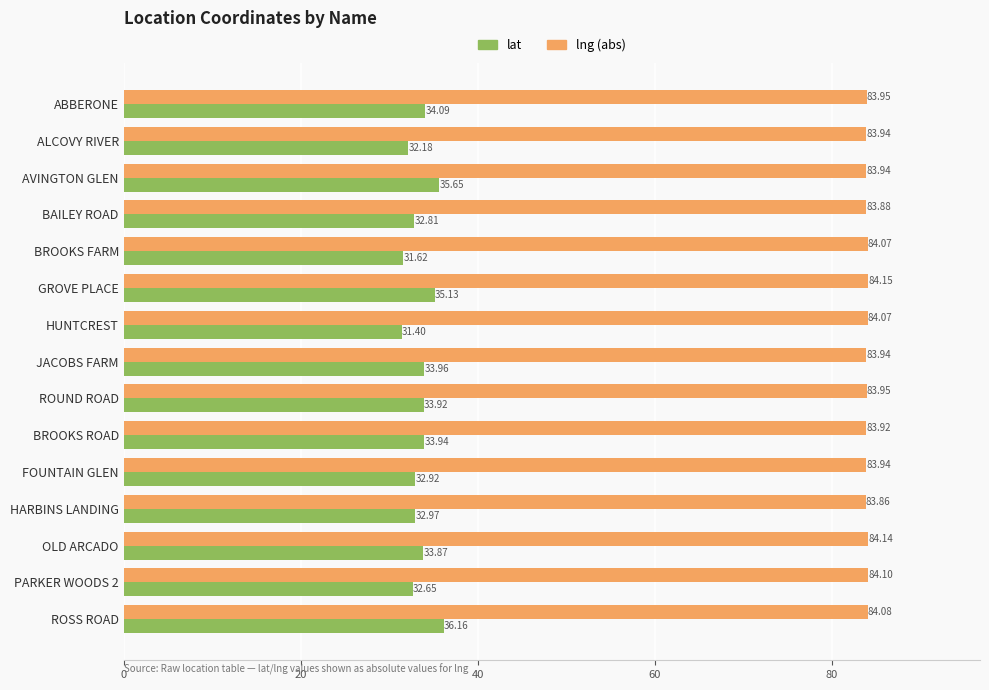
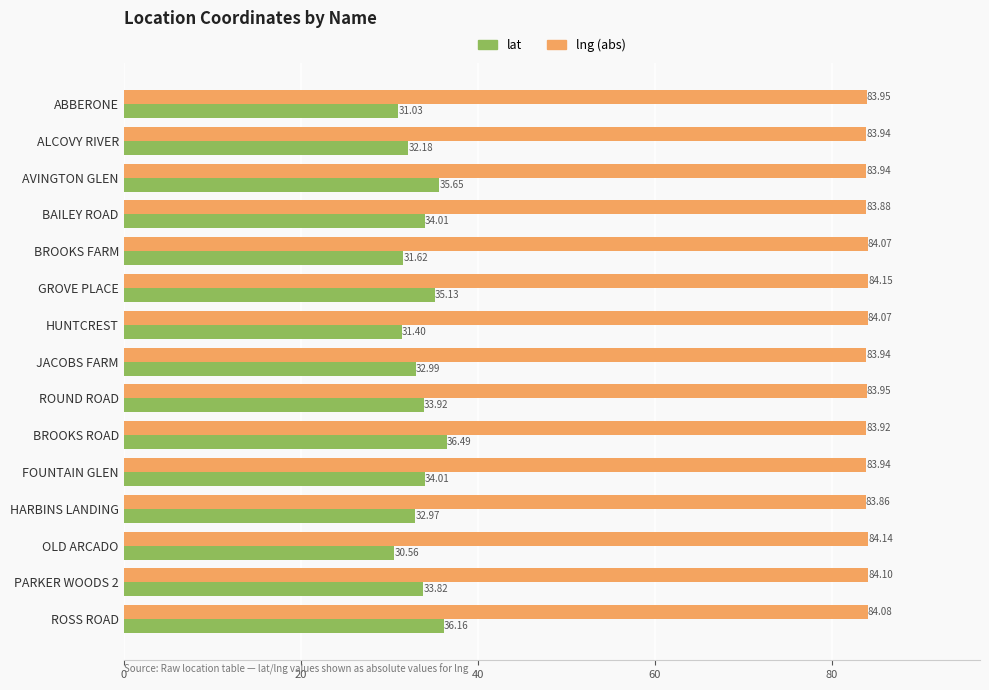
  {
    "lat": {
-     "ABBERONE": 34.09,
+     "ABBERONE": 31.03,
      "ALCOVY RIVER": 32.18,
      "AVINGTON GLEN": 35.65,
-     "BAILEY ROAD": 32.81,
+     "BAILEY ROAD": 34.01,
      "BROOKS FARM": 31.62,
      "GROVE PLACE": 35.13,
      "HUNTCREST": 31.40,
-     "JACOBS FARM": 33.96,
+     "JACOBS FARM": 32.99,
      "ROUND ROAD": 33.92,
-     "BROOKS ROAD": 33.94,
-     "FOUNTAIN GLEN": 32.92,
+     "BROOKS ROAD": 36.49,
+     "FOUNTAIN GLEN": 34.01,
      "HARBINS LANDING": 32.97,
-     "OLD ARCADO": 33.87,
-     "PARKER WOODS 2": 32.65,
+     "OLD ARCADO": 30.56,
+     "PARKER WOODS 2": 33.82,
      "ROSS ROAD": 36.16
    },
    "lng (abs)": {
      "ABBERONE": 83.95,
      "ALCOVY RIVER": 83.94,
      "AVINGTON GLEN": 83.94,
      "BAILEY ROAD": 83.88,
      "BROOKS FARM": 84.07,
      "GROVE PLACE": 84.15,
      "HUNTCREST": 84.07,
      "JACOBS FARM": 83.94,
      "ROUND ROAD": 83.95,
      "BROOKS ROAD": 83.92,
      "FOUNTAIN GLEN": 83.94,
      "HARBINS LANDING": 83.86,
      "OLD ARCADO": 84.14,
      "PARKER WOODS 2": 84.10,
      "ROSS ROAD": 84.08
    }
  }
